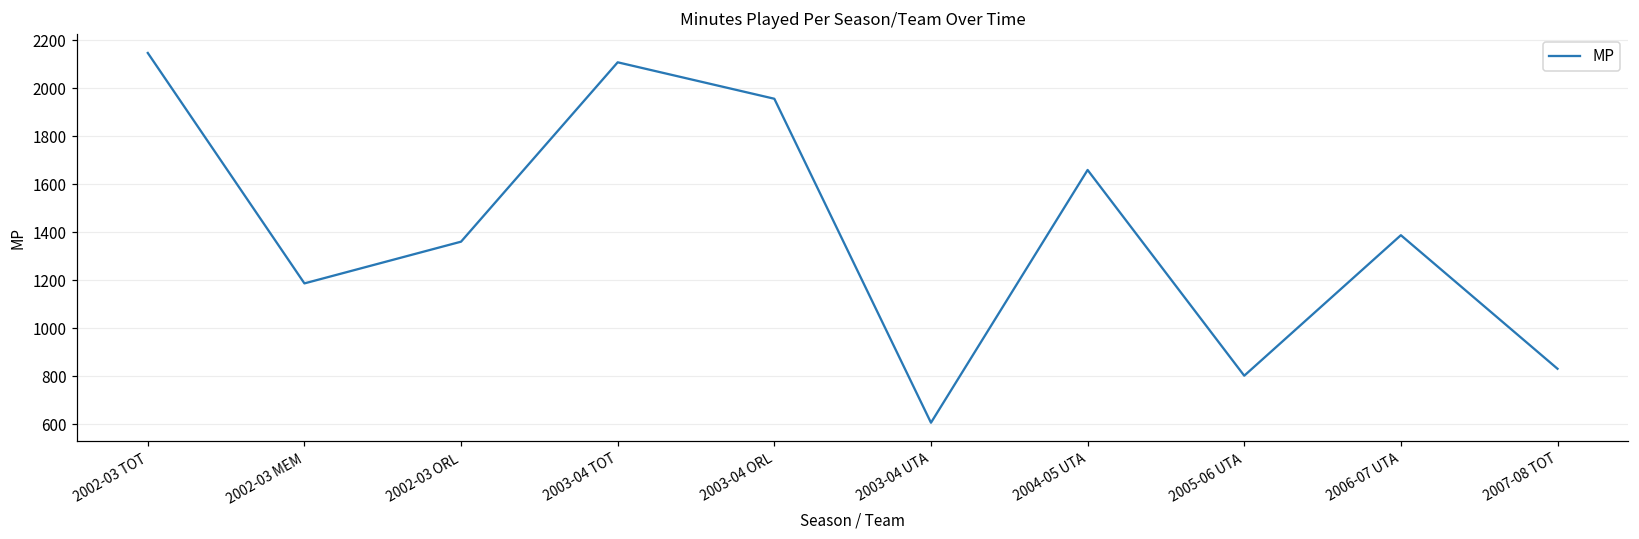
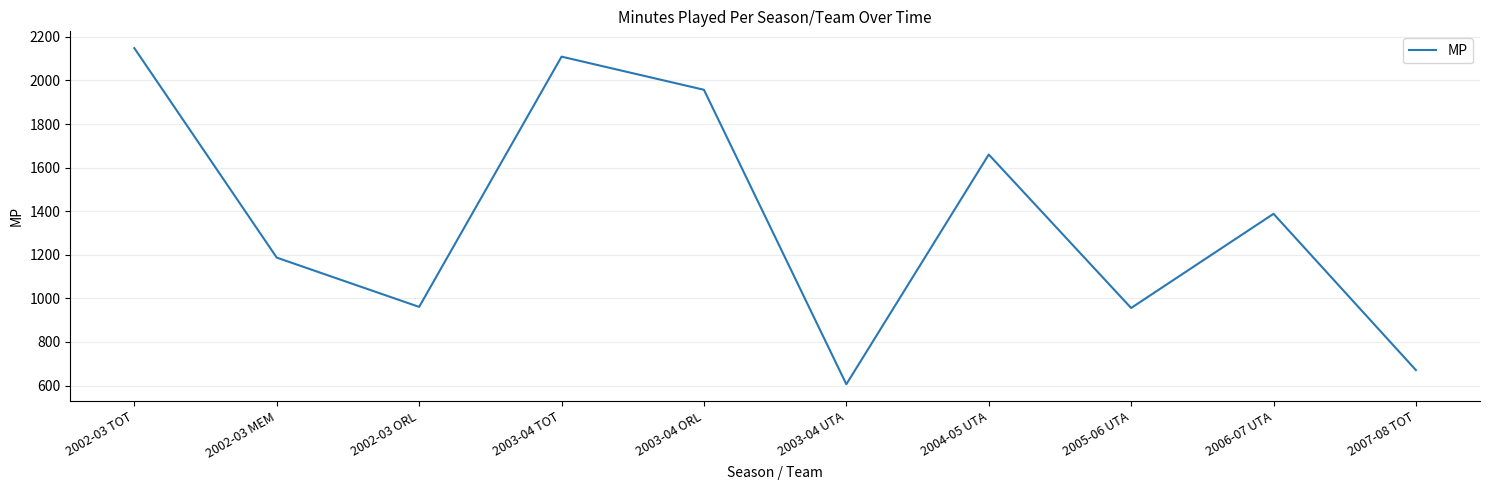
  {
    "2002-03 TOT": 2150,
    "2002-03 MEM": 1190,
-   "2002-03 ORL": 1360,
+   "2002-03 ORL": 960,
    "2003-04 TOT": 2110,
    "2003-04 ORL": 1960,
    "2003-04 UTA": 610,
    "2004-05 UTA": 1660,
-   "2005-06 UTA": 800,
+   "2005-06 UTA": 960,
    "2006-07 UTA": 1390,
-   "2007-08 TOT": 830
+   "2007-08 TOT": 670
  }
